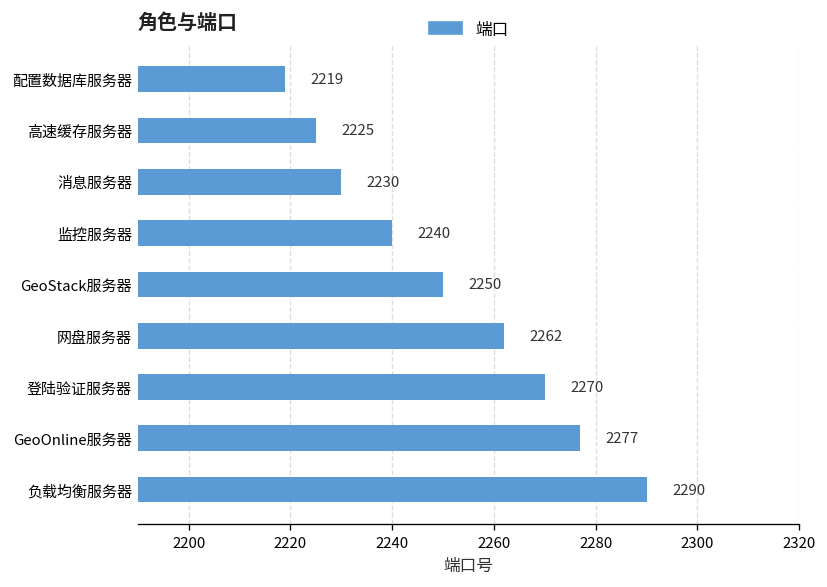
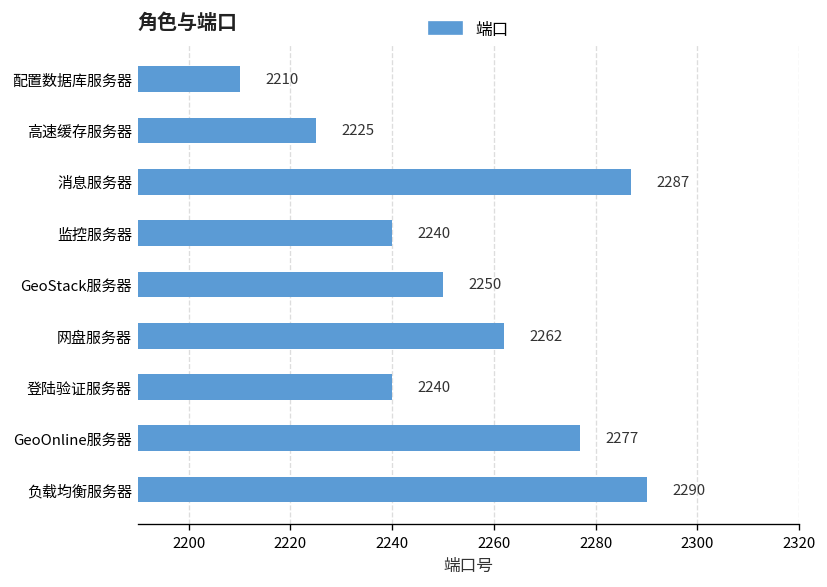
  {
-   "配置数据库服务器": 2219,
+   "配置数据库服务器": 2210,
    "高速缓存服务器": 2225,
-   "消息服务器": 2230,
+   "消息服务器": 2287,
    "监控服务器": 2240,
    "GeoStack服务器": 2250,
    "网盘服务器": 2262,
-   "登陆验证服务器": 2270,
+   "登陆验证服务器": 2240,
    "GeoOnline服务器": 2277,
    "负载均衡服务器": 2290
  }
